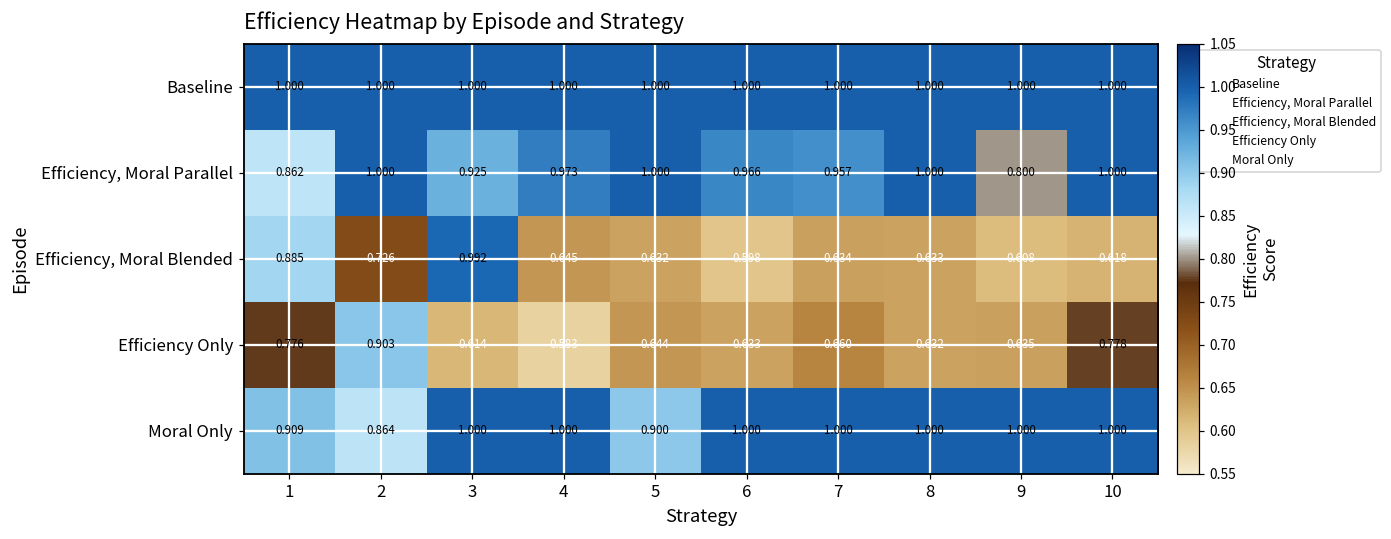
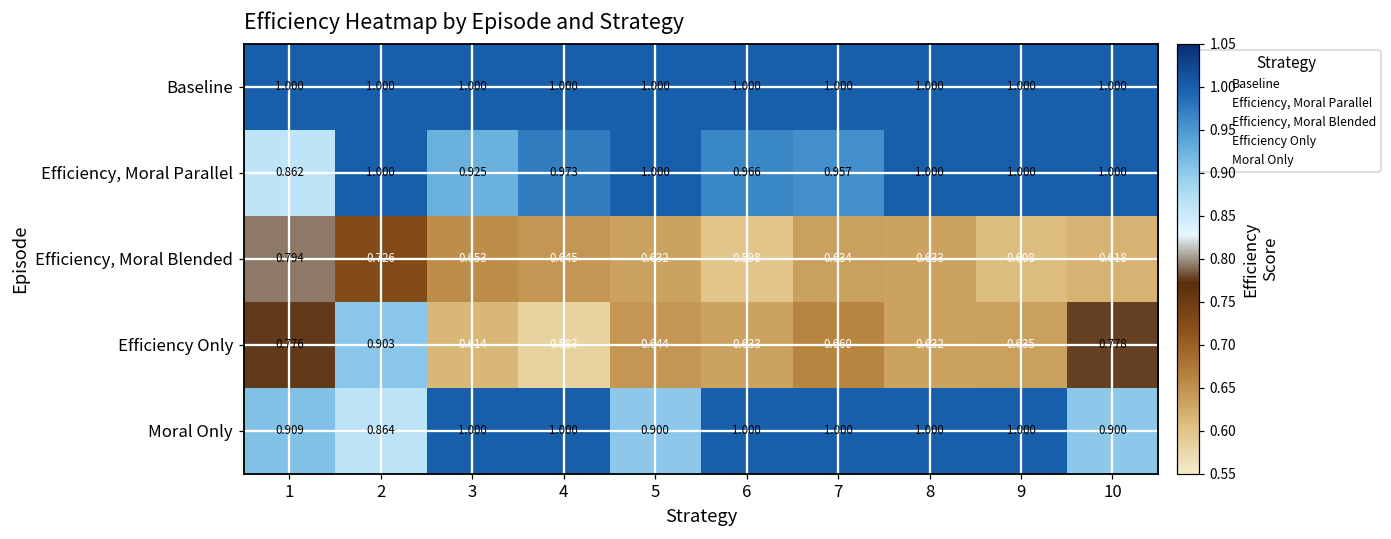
  {
    "Baseline": {
      "1": 1.000,
      "2": 1.000,
      "3": 1.000,
      "4": 1.000,
      "5": 1.000,
      "6": 1.000,
      "7": 1.000,
      "8": 1.000,
      "9": 1.000,
      "10": 1.000
    },
    "Efficiency, Moral Parallel": {
      "1": 0.862,
      "2": 1.000,
      "3": 0.925,
      "4": 0.973,
      "5": 1.000,
      "6": 0.966,
      "7": 0.957,
      "8": 1.000,
-     "9": 0.800,
+     "9": 1.000,
      "10": 1.000
    },
    "Efficiency, Moral Blended": {
-     "1": 0.885,
+     "1": 0.794,
      "2": 0.726,
-     "3": 0.992,
+     "3": 0.653,
      "4": 0.645,
      "5": 0.632,
      "6": 0.598,
      "7": 0.634,
      "8": 0.633,
      "9": 0.608,
      "10": 0.618
    },
    "Efficiency Only": {
      "1": 0.776,
      "2": 0.903,
      "3": 0.614,
      "4": 0.583,
      "5": 0.644,
      "6": 0.633,
      "7": 0.660,
      "8": 0.632,
      "9": 0.635,
      "10": 0.778
    },
    "Moral Only": {
      "1": 0.909,
      "2": 0.864,
      "3": 1.000,
      "4": 1.000,
      "5": 0.900,
      "6": 1.000,
      "7": 1.000,
      "8": 1.000,
      "9": 1.000,
-     "10": 1.000
+     "10": 0.900
    }
  }
